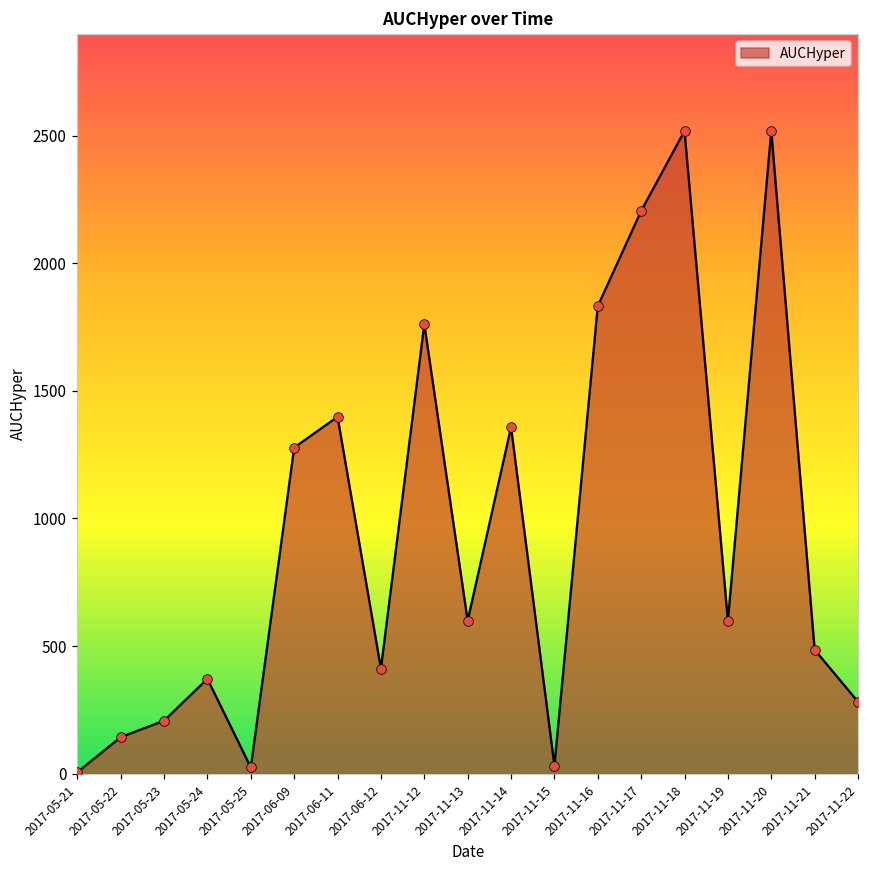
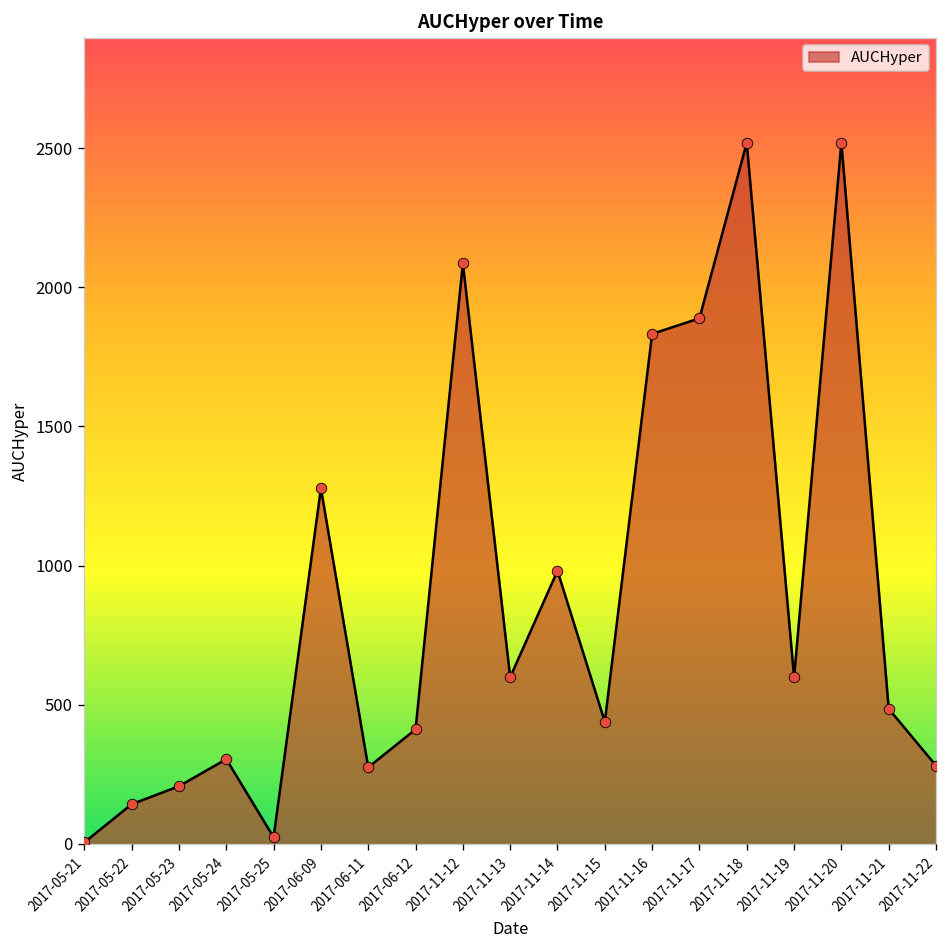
  {
    "2017-05-21": 10,
    "2017-05-22": 140,
    "2017-05-23": 210,
-   "2017-05-24": 370,
+   "2017-05-24": 300,
    "2017-05-25": 20,
    "2017-06-09": 1280,
-   "2017-06-11": 1400,
+   "2017-06-11": 280,
    "2017-06-12": 410,
-   "2017-11-12": 1760,
+   "2017-11-12": 2090,
    "2017-11-13": 600,
-   "2017-11-14": 1360,
-   "2017-11-15": 30,
+   "2017-11-14": 980,
+   "2017-11-15": 440,
    "2017-11-16": 1830,
-   "2017-11-17": 2210,
+   "2017-11-17": 1890,
    "2017-11-18": 2520,
    "2017-11-19": 600,
    "2017-11-20": 2520,
    "2017-11-21": 490,
    "2017-11-22": 280
  }
